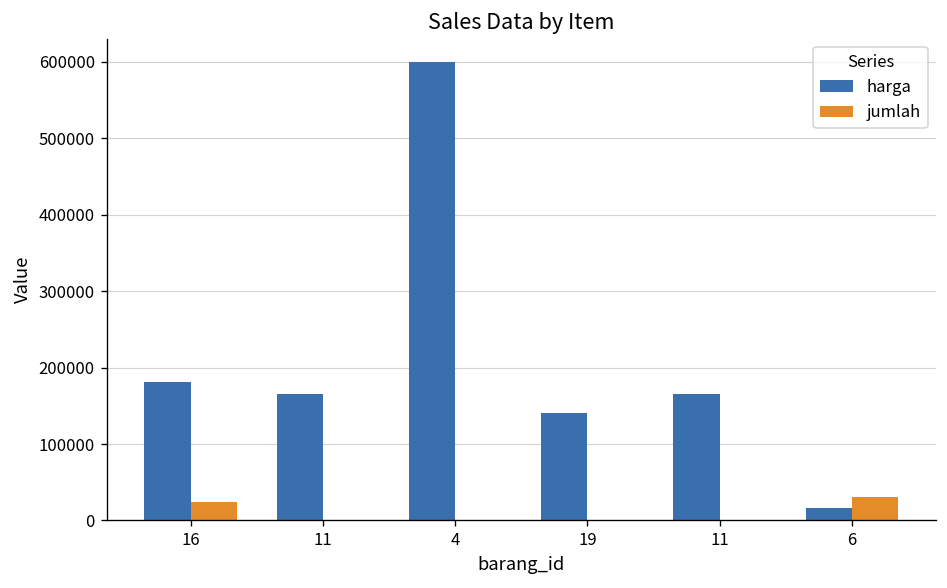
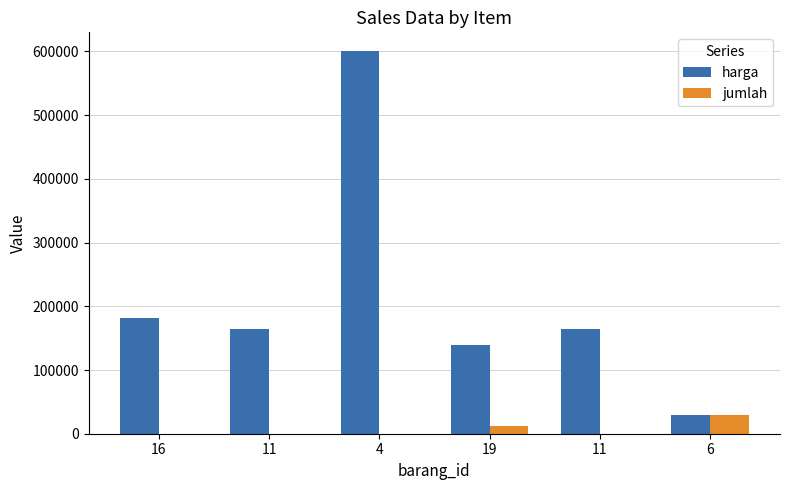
  {
    "harga": {
      "16": 180000,
      "4": 600000,
      "19": 140000,
-     "6": 20000
+     "6": 30000
    },
    "jumlah": {
-     "16": 20000,
-     "19": 0,
+     "16": 0,
+     "19": 10000,
      "6": 30000
    }
  }
